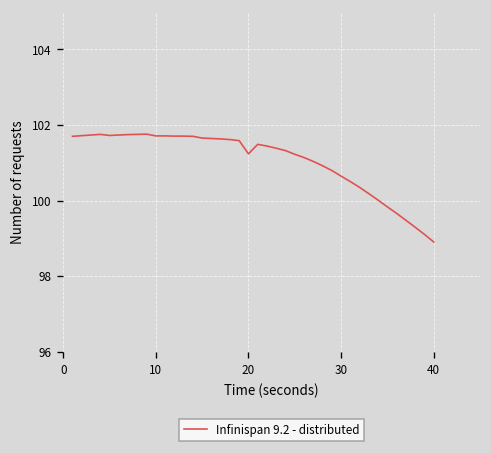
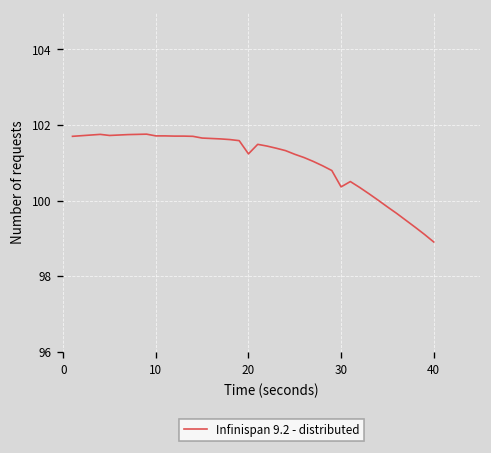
  {
    "10": 101.7,
    "20": 101.2,
-   "30": 100.6,
+   "30": 100.4,
    "40": 98.9
  }
